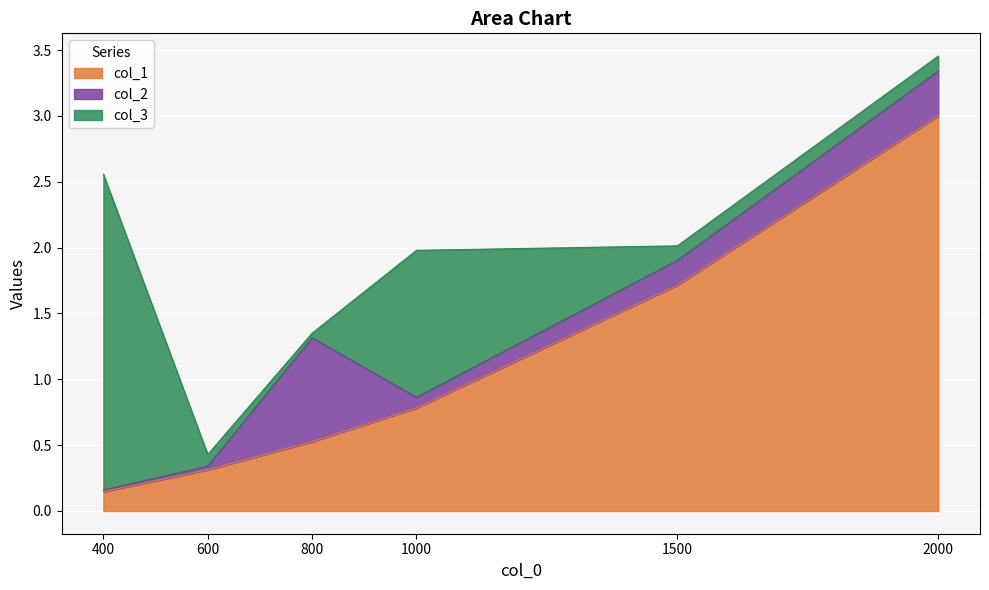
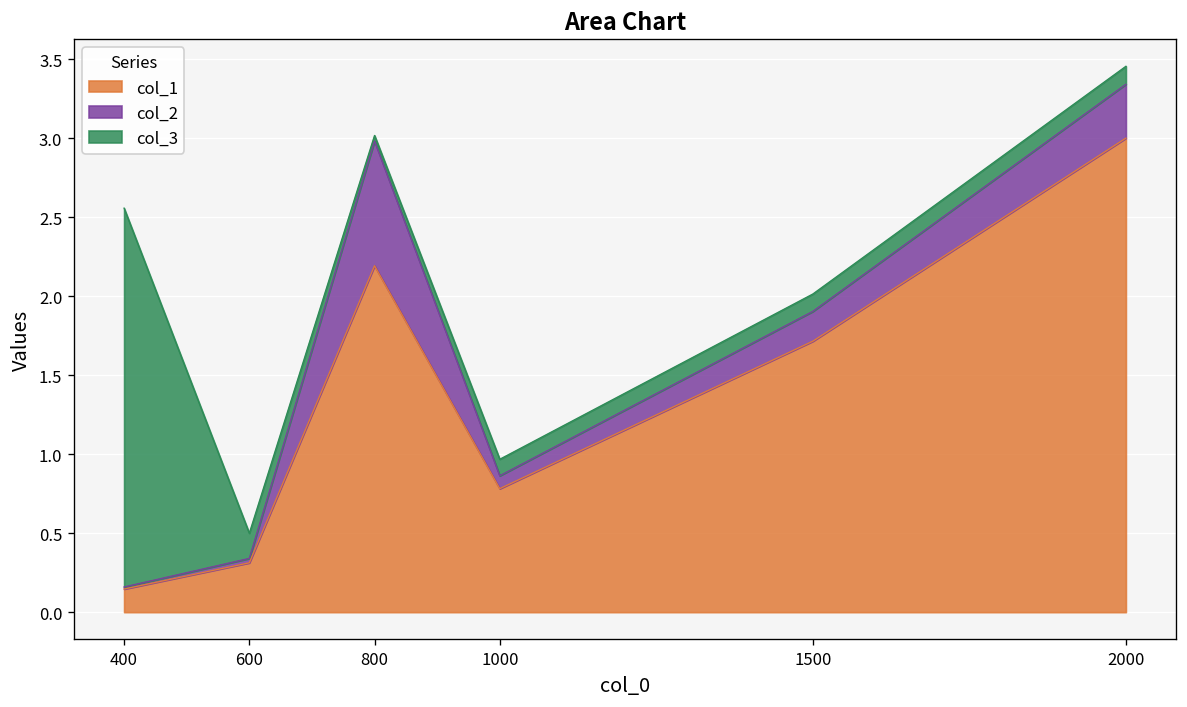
  {
    "col_1": {
      "600": 0.31,
-     "800": 0.53,
+     "800": 2.19,
      "1000": 0.78,
      "1500": 1.71,
      "2000": 3.00
    },
    "col_2": {
      "600": 0.03,
      "800": 0.79,
      "1000": 0.08,
      "1500": 0.19,
      "2000": 0.34
    },
    "col_3": {
      "400": 2.40,
-     "600": 0.09,
+     "600": 0.16,
      "800": 0.03,
-     "1000": 1.12,
+     "1000": 0.10,
      "1500": 0.11,
      "2000": 0.11
    }
  }
